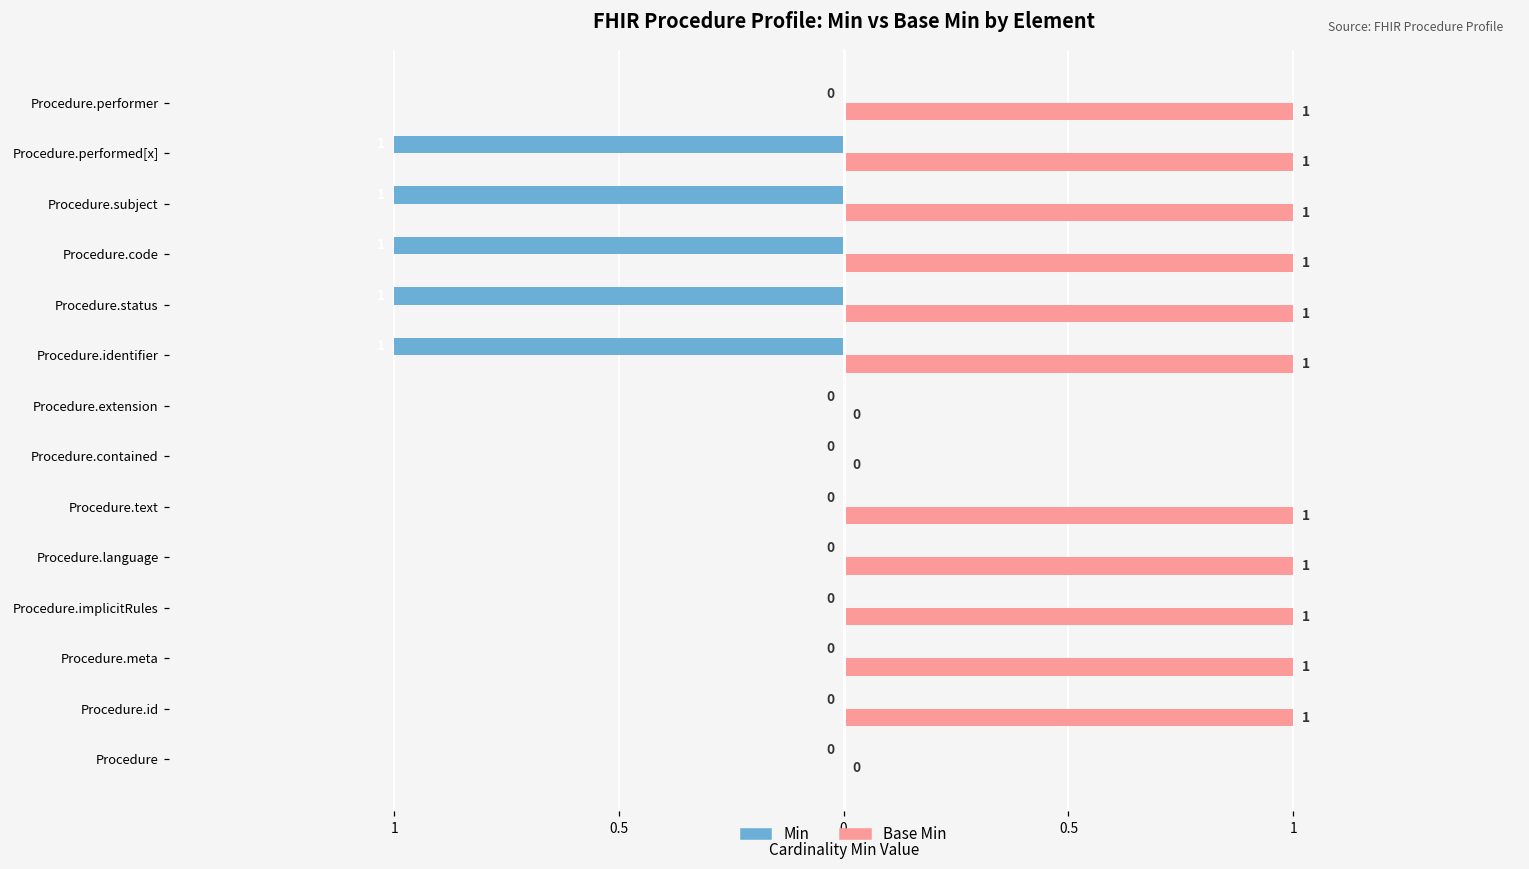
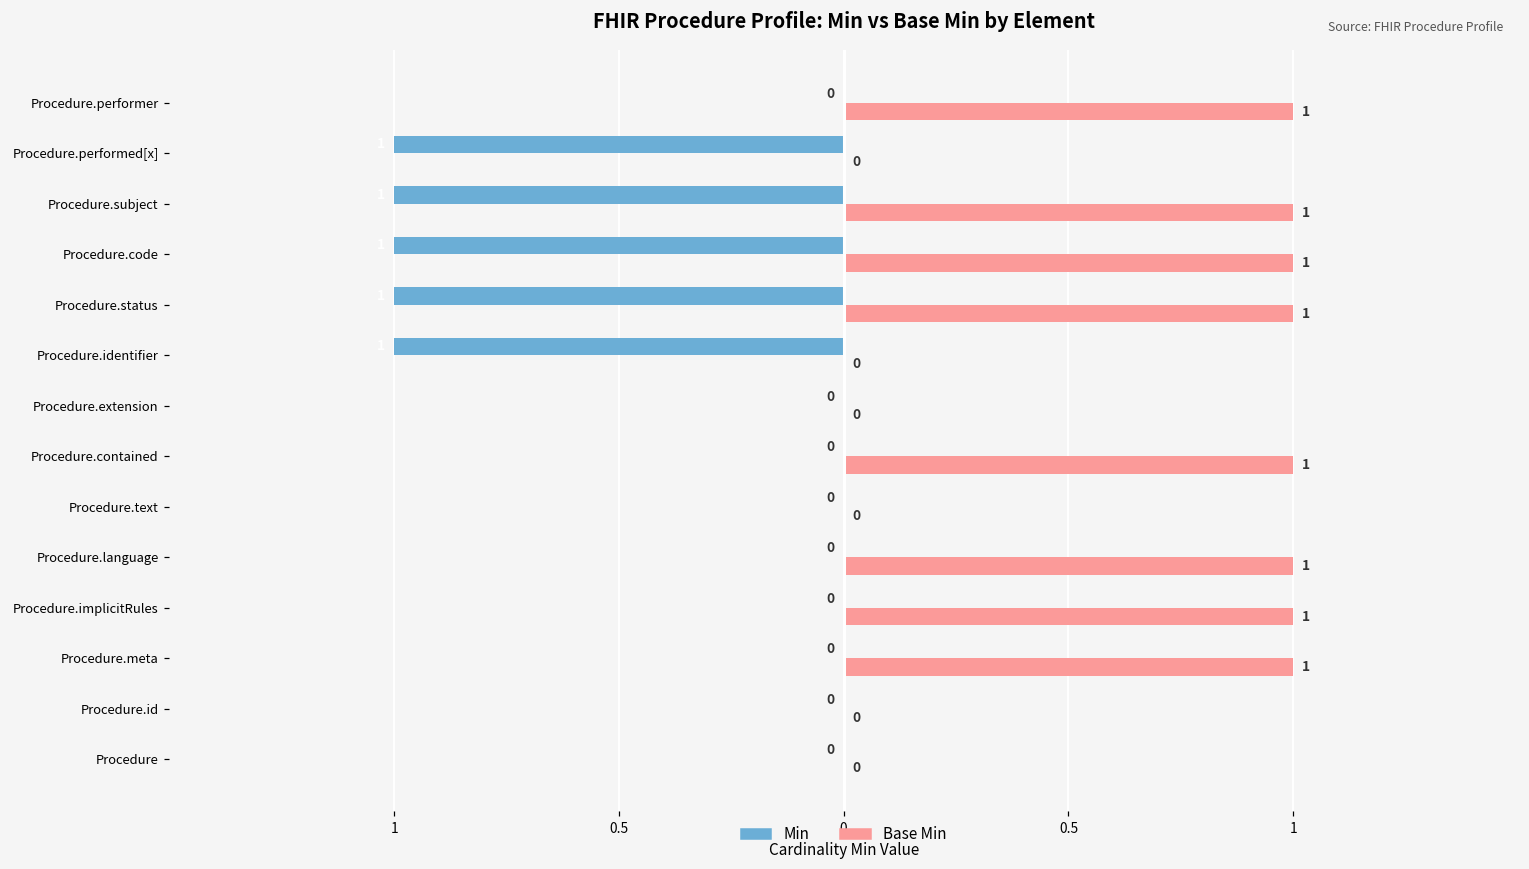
  {
    "Min": {
      "Procedure.performer": 0,
      "Procedure.extension": 0,
      "Procedure.contained": 0,
      "Procedure.text": 0,
      "Procedure.language": 0,
      "Procedure.implicitRules": 0,
      "Procedure.meta": 0,
      "Procedure.id": 0,
      "Procedure": 0
    },
    "Base Min": {
      "Procedure.performer": 1,
-     "Procedure.performed[x]": 1,
+     "Procedure.performed[x]": 0,
      "Procedure.subject": 1,
      "Procedure.code": 1,
      "Procedure.status": 1,
-     "Procedure.identifier": 1,
+     "Procedure.identifier": 0,
      "Procedure.extension": 0,
-     "Procedure.contained": 0,
-     "Procedure.text": 1,
+     "Procedure.contained": 1,
+     "Procedure.text": 0,
      "Procedure.language": 1,
      "Procedure.implicitRules": 1,
      "Procedure.meta": 1,
-     "Procedure.id": 1,
+     "Procedure.id": 0,
      "Procedure": 0
    }
  }
